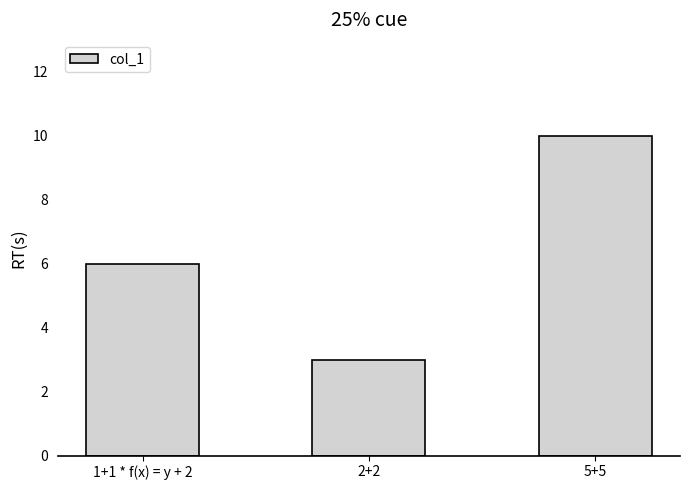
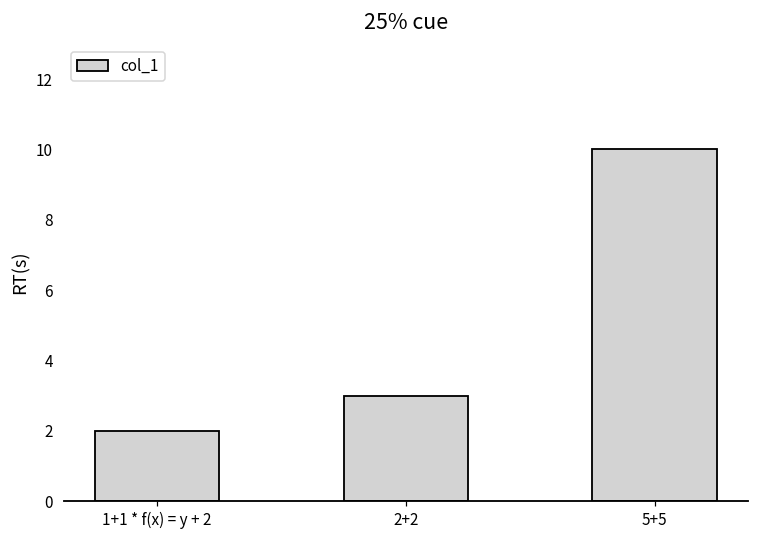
  {
-   "1+1 * f(x) = y + 2": 6,
+   "1+1 * f(x) = y + 2": 2,
    "2+2": 3,
    "5+5": 10
  }
